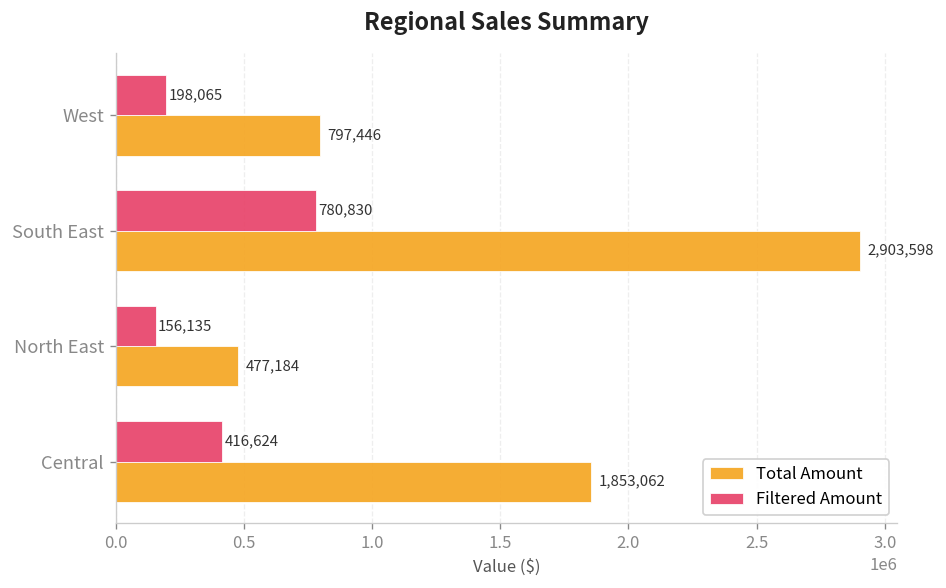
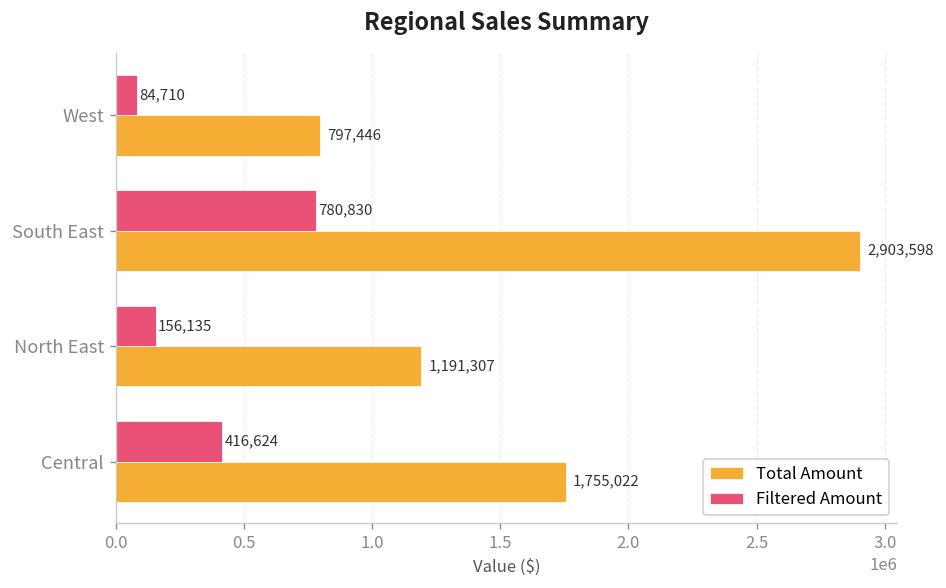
  {
    "Total Amount": {
      "West": "797,446",
      "South East": "2,903,598",
-     "North East": "477,184",
-     "Central": "1,853,062"
+     "North East": "1,191,307",
+     "Central": "1,755,022"
    },
    "Filtered Amount": {
-     "West": "198,065",
+     "West": "84,710",
      "South East": "780,830",
      "North East": "156,135",
      "Central": "416,624"
    }
  }
